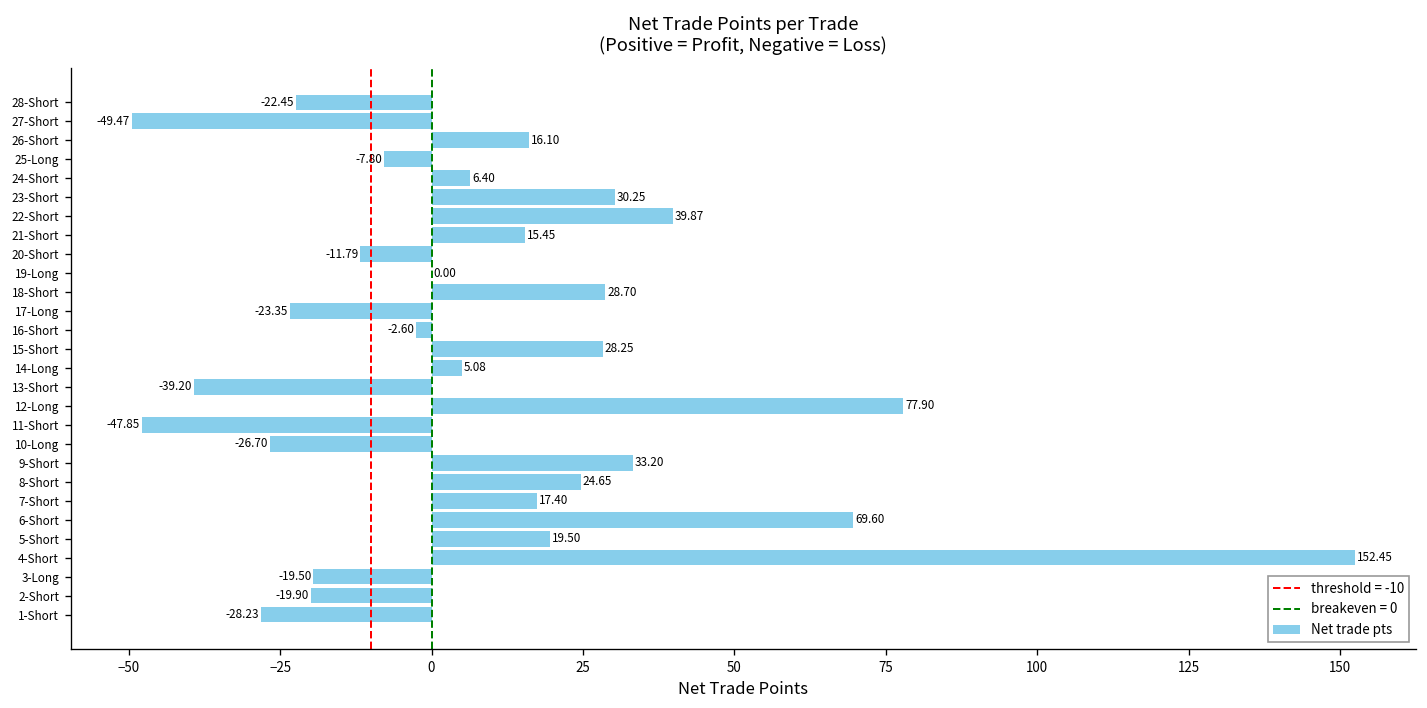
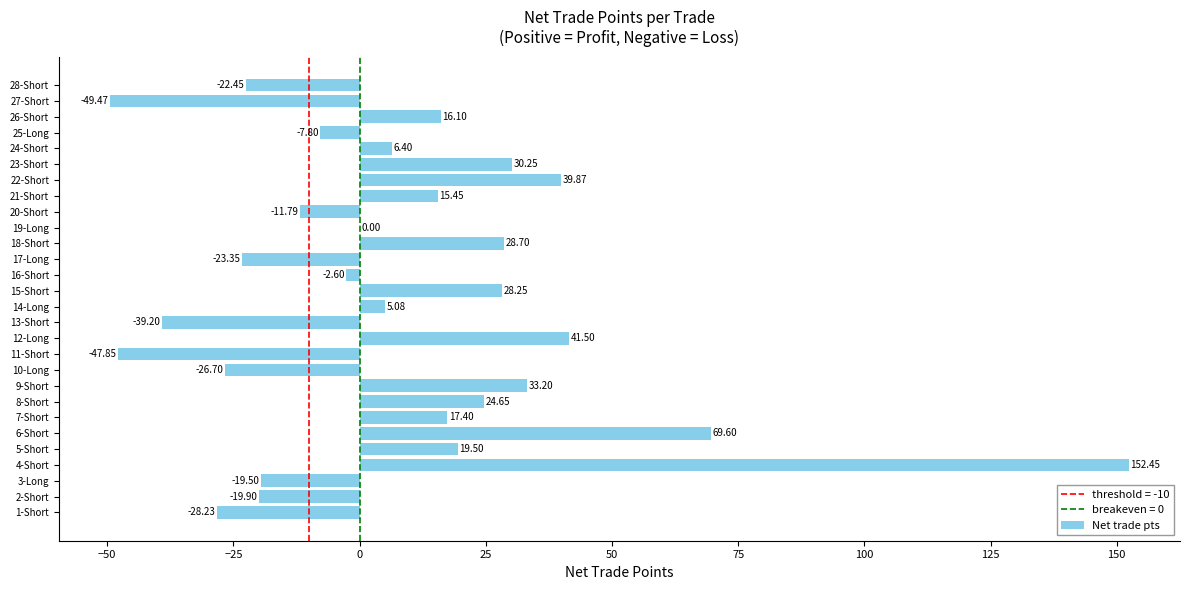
  {
    "28-Short": -22.45,
    "27-Short": -49.47,
    "26-Short": 16.10,
    "25-Long": -7.80,
    "24-Short": 6.40,
    "23-Short": 30.25,
    "22-Short": 39.87,
    "21-Short": 15.45,
    "20-Short": -11.79,
    "19-Long": 0.00,
    "18-Short": 28.70,
    "17-Long": -23.35,
    "16-Short": -2.60,
    "15-Short": 28.25,
    "14-Long": 5.08,
    "13-Short": -39.20,
-   "12-Long": 77.90,
+   "12-Long": 41.50,
    "11-Short": -47.85,
    "10-Long": -26.70,
    "9-Short": 33.20,
    "8-Short": 24.65,
    "7-Short": 17.40,
    "6-Short": 69.60,
    "5-Short": 19.50,
    "4-Short": 152.45,
    "3-Long": -19.50,
    "2-Short": -19.90,
    "1-Short": -28.23
  }
